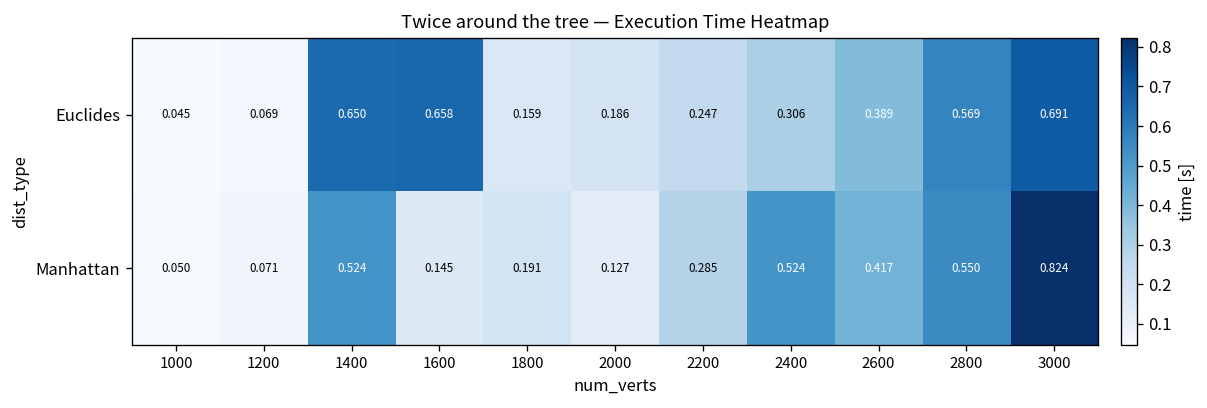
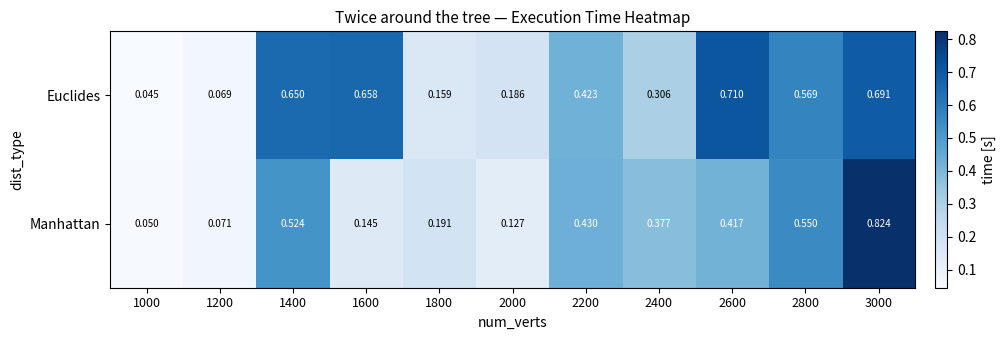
  {
    "Euclides": {
      "1000": 0.045,
      "1200": 0.069,
      "1400": 0.650,
      "1600": 0.658,
      "1800": 0.159,
      "2000": 0.186,
-     "2200": 0.247,
+     "2200": 0.423,
      "2400": 0.306,
-     "2600": 0.389,
+     "2600": 0.710,
      "2800": 0.569,
      "3000": 0.691
    },
    "Manhattan": {
      "1000": 0.050,
      "1200": 0.071,
      "1400": 0.524,
      "1600": 0.145,
      "1800": 0.191,
      "2000": 0.127,
-     "2200": 0.285,
-     "2400": 0.524,
+     "2200": 0.430,
+     "2400": 0.377,
      "2600": 0.417,
      "2800": 0.550,
      "3000": 0.824
    }
  }
